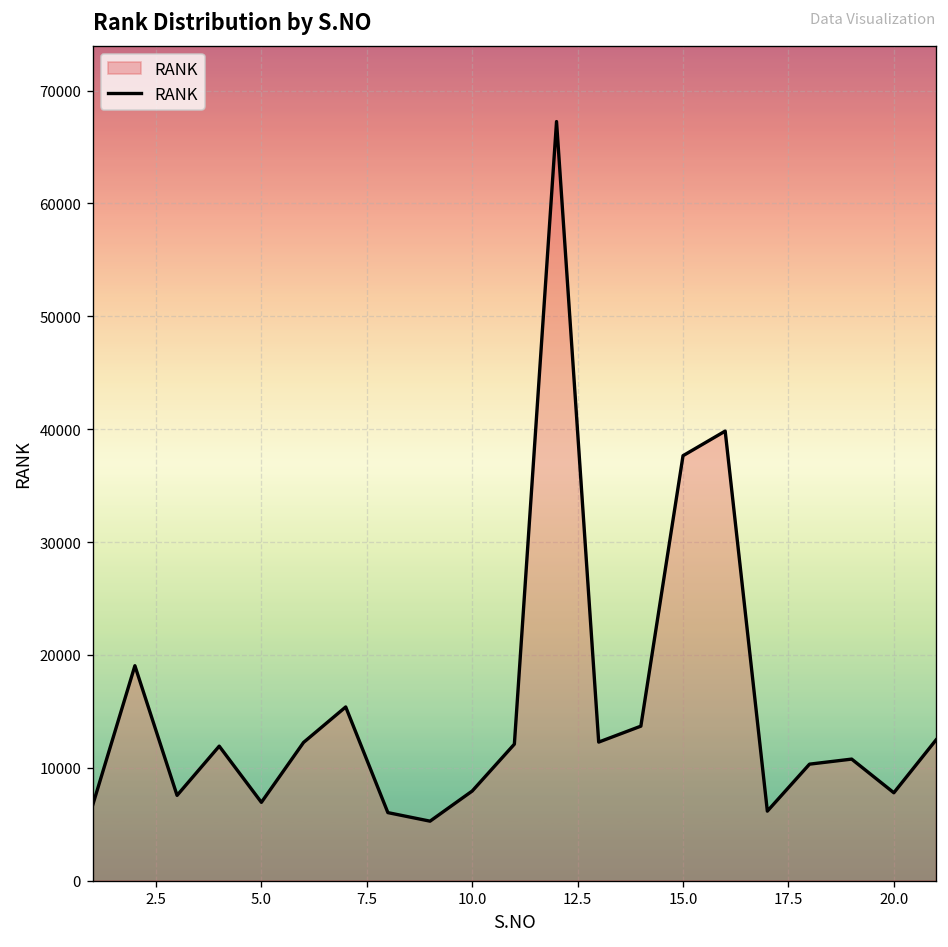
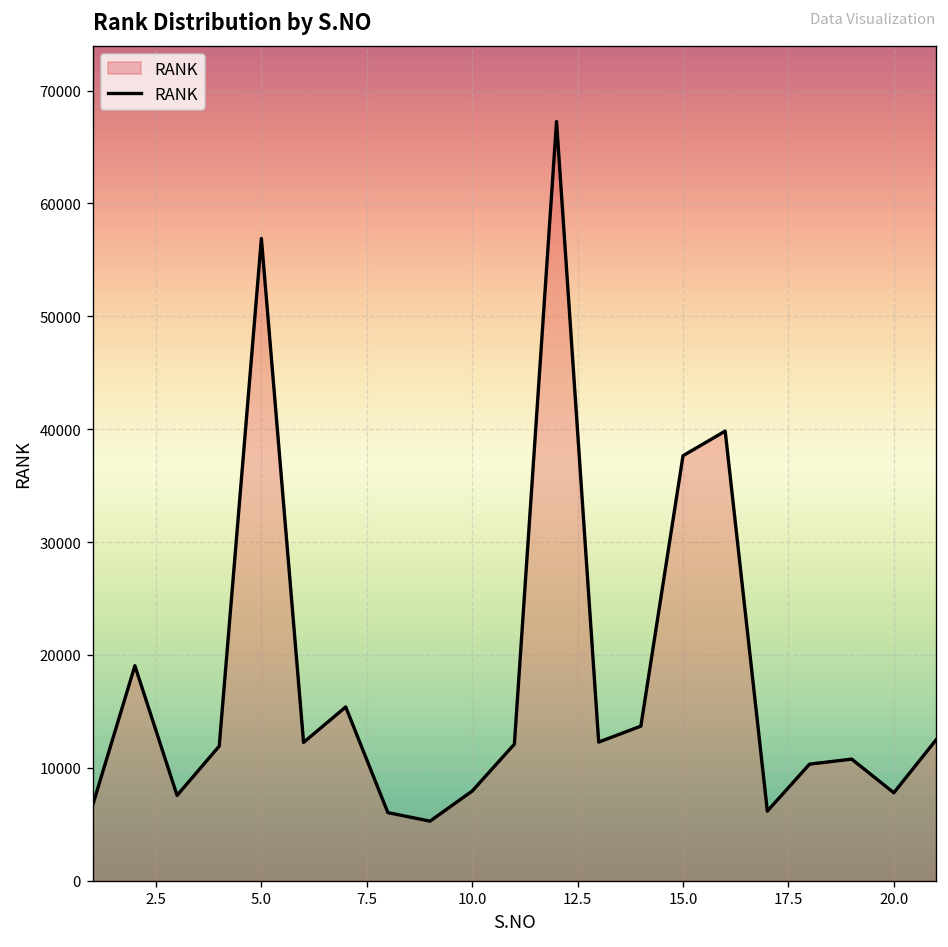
  {
-   "5.0": 7000,
+   "5.0": 57000,
    "10.0": 8000,
    "15.0": 38000,
    "20.0": 8000
  }
